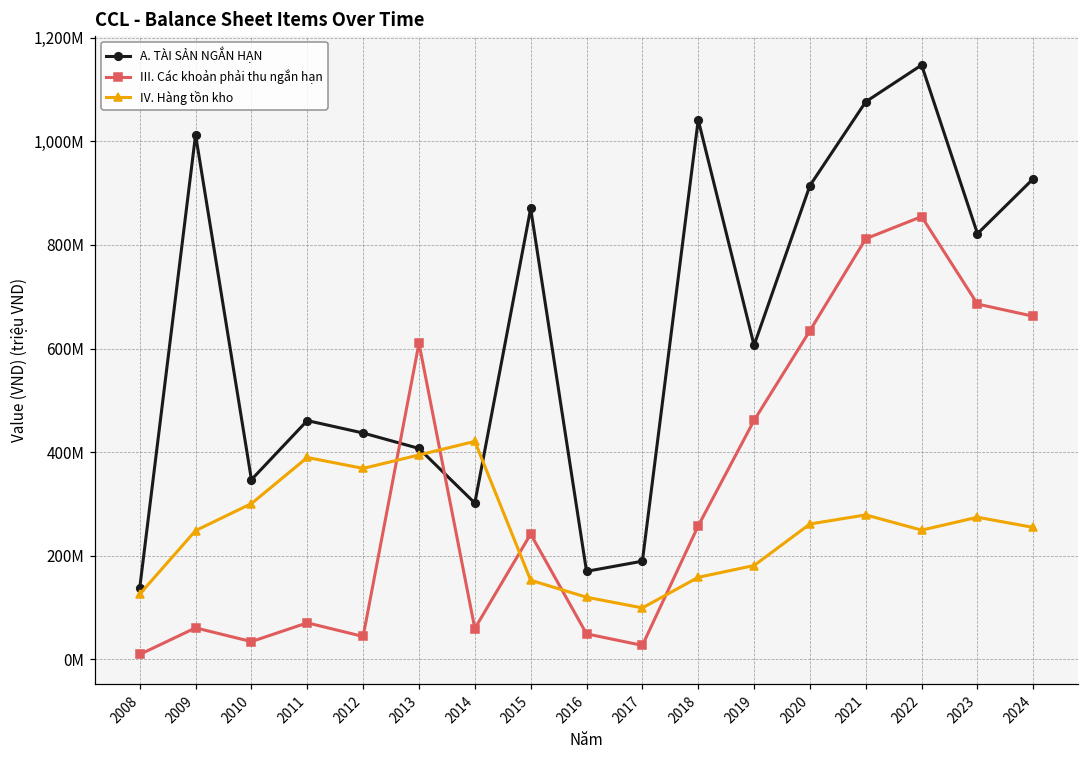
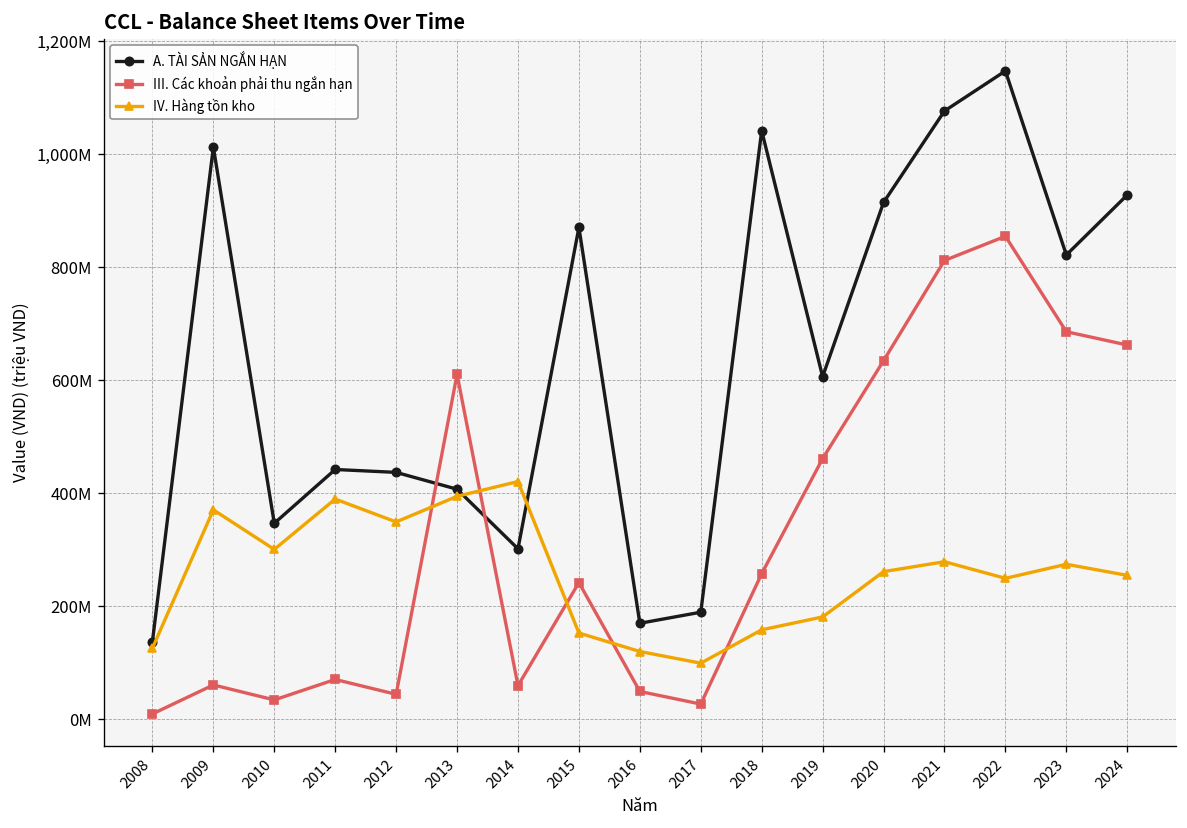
  {
    "A. TÀI SẢN NGẮN HẠN": {
      "2008": "140,000,000",
      "2009": "1,010,000,000",
      "2010": "350,000,000",
-     "2011": "460,000,000",
+     "2011": "440,000,000",
      "2012": "440,000,000",
      "2013": "410,000,000",
      "2014": "300,000,000",
      "2015": "870,000,000",
      "2016": "170,000,000",
      "2017": "190,000,000",
      "2018": "1,040,000,000",
      "2019": "610,000,000",
      "2020": "910,000,000",
      "2021": "1,080,000,000",
      "2022": "1,150,000,000",
      "2023": "820,000,000",
      "2024": "930,000,000"
    },
    "III. Các khoản phải thu ngắn hạn": {
      "2008": "10,000,000",
      "2009": "60,000,000",
      "2010": "30,000,000",
      "2011": "70,000,000",
      "2012": "40,000,000",
      "2013": "610,000,000",
      "2014": "60,000,000",
      "2015": "240,000,000",
      "2016": "50,000,000",
      "2017": "30,000,000",
      "2018": "260,000,000",
      "2019": "460,000,000",
      "2020": "630,000,000",
      "2021": "810,000,000",
      "2022": "850,000,000",
      "2023": "690,000,000",
      "2024": "660,000,000"
    },
    "IV. Hàng tồn kho": {
      "2008": "130,000,000",
-     "2009": "250,000,000",
+     "2009": "370,000,000",
      "2010": "300,000,000",
      "2011": "390,000,000",
-     "2012": "370,000,000",
+     "2012": "350,000,000",
      "2013": "390,000,000",
      "2014": "420,000,000",
      "2015": "150,000,000",
      "2016": "120,000,000",
      "2017": "100,000,000",
      "2018": "160,000,000",
      "2019": "180,000,000",
      "2020": "260,000,000",
      "2021": "280,000,000",
      "2022": "250,000,000",
      "2023": "270,000,000",
      "2024": "250,000,000"
    }
  }
